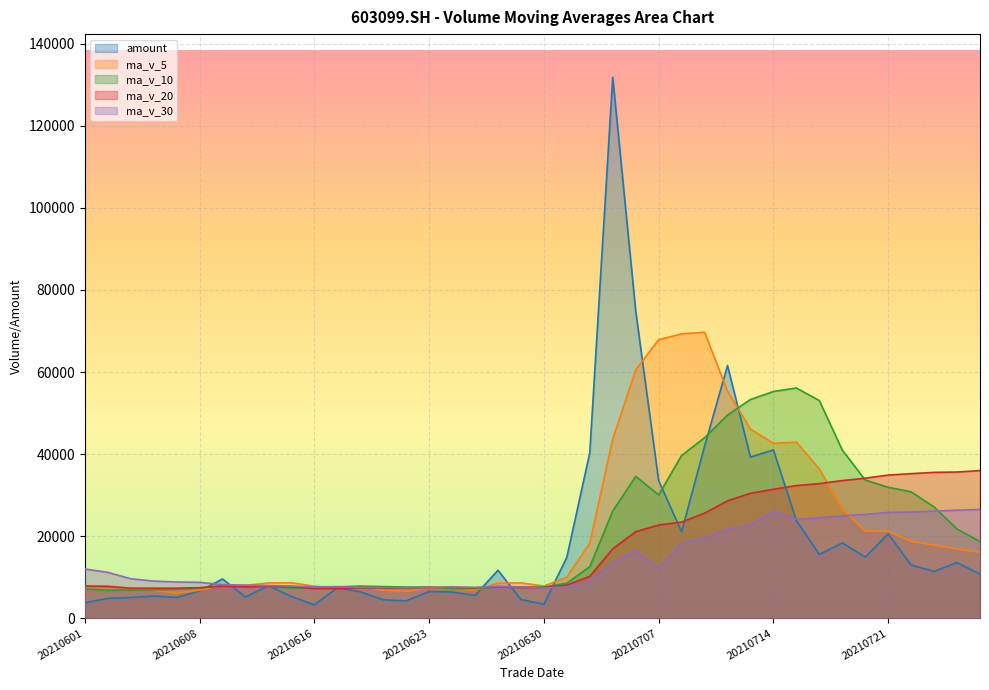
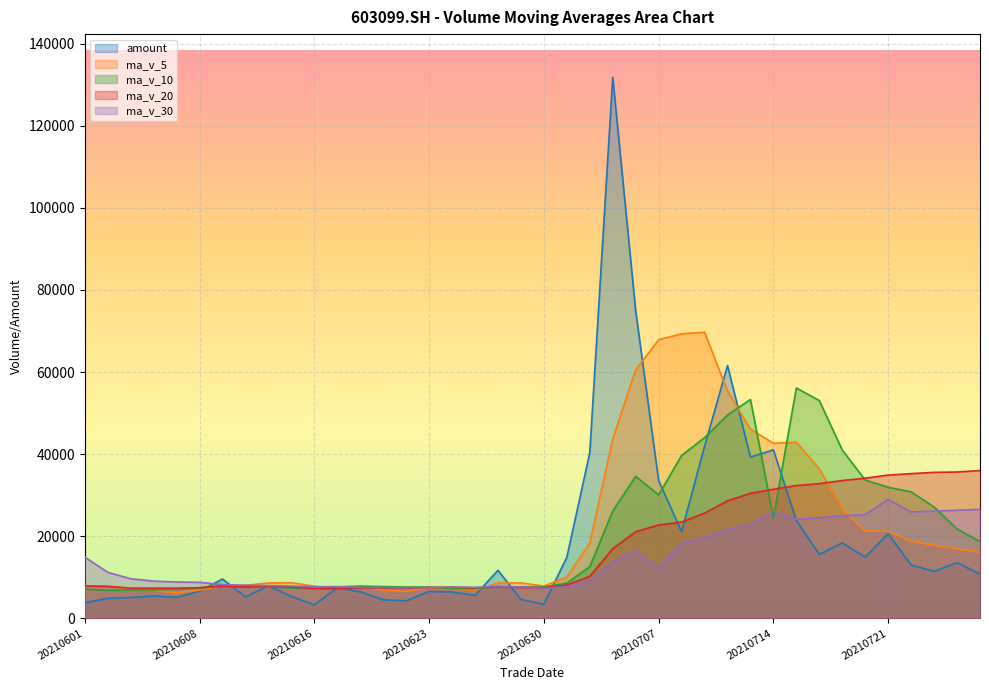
  {
    "amount": {
      "20210601": 4000,
      "20210616": 3000,
      "20210623": 7000,
      "20210630": 3000,
      "20210707": 34000,
      "20210714": 41000,
      "20210721": 21000
    },
    "ma_v_10": {
      "20210601": 7000,
      "20210707": 30000,
-     "20210714": 55000,
+     "20210714": 24000,
      "20210721": 32000
    },
    "ma_v_30": {
-     "20210601": 12000,
+     "20210601": 15000,
      "20210608": 9000,
      "20210707": 12000,
      "20210714": 26000,
-     "20210721": 26000
+     "20210721": 29000
    }
  }
